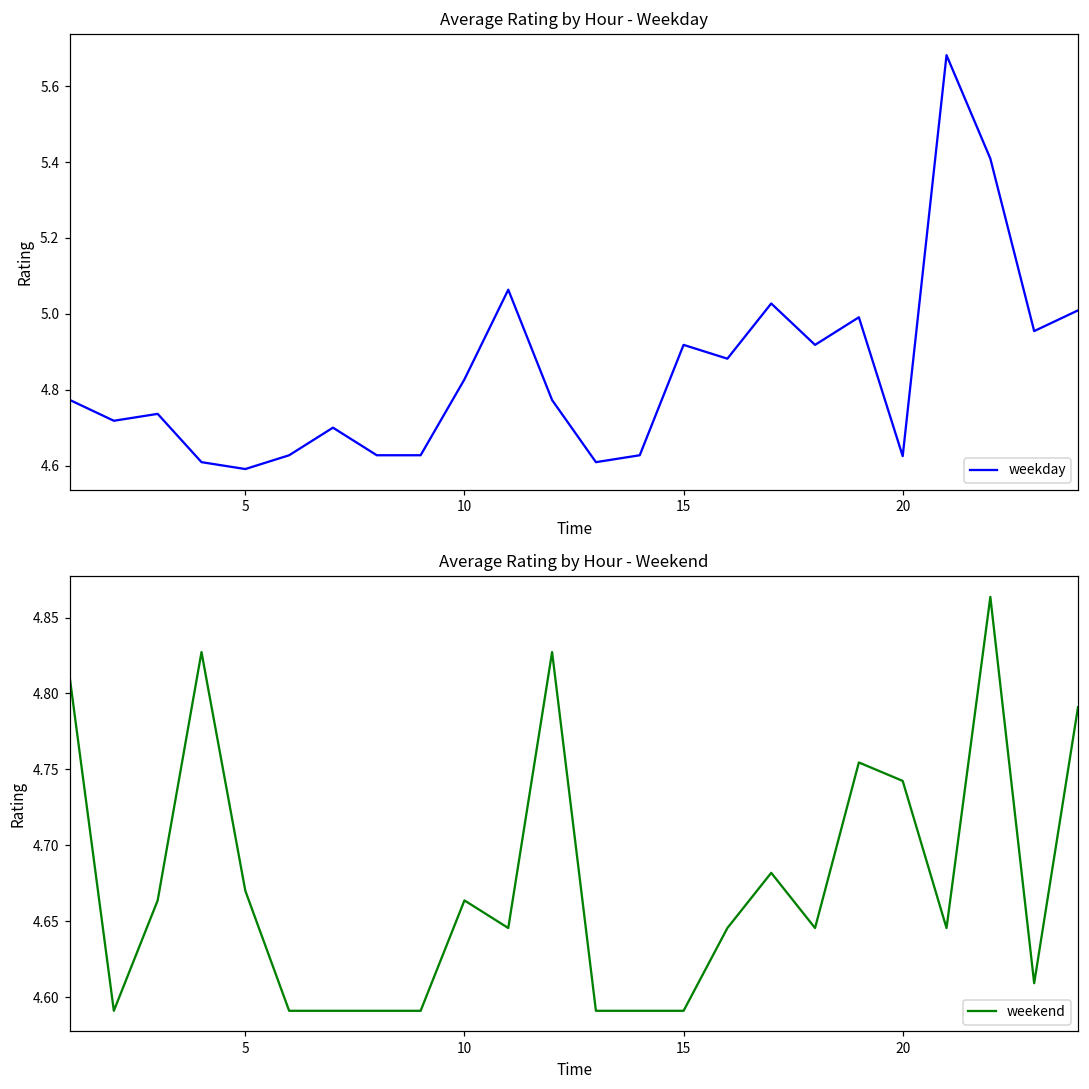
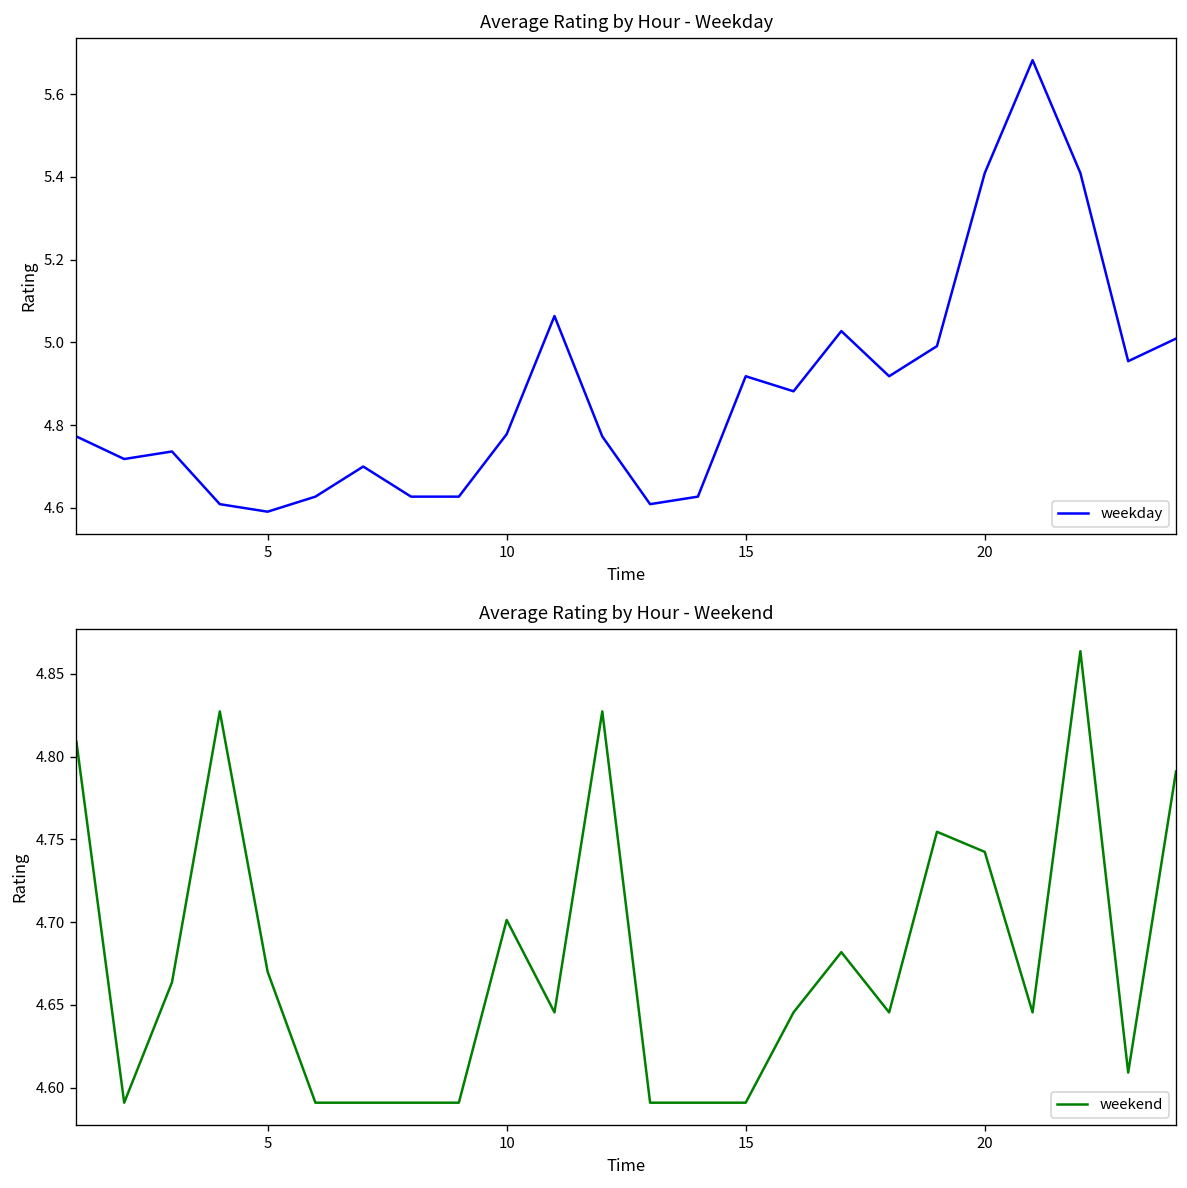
  {
    "Average Rating by Hour - Weekday": {
      "5": 4.59,
-     "10": 4.83,
+     "10": 4.78,
      "15": 4.92,
-     "20": 4.62
+     "20": 5.41
    },
    "Average Rating by Hour - Weekend": {
      "5": 4.670,
-     "10": 4.664,
+     "10": 4.701,
      "15": 4.591,
      "20": 4.742
    }
  }
